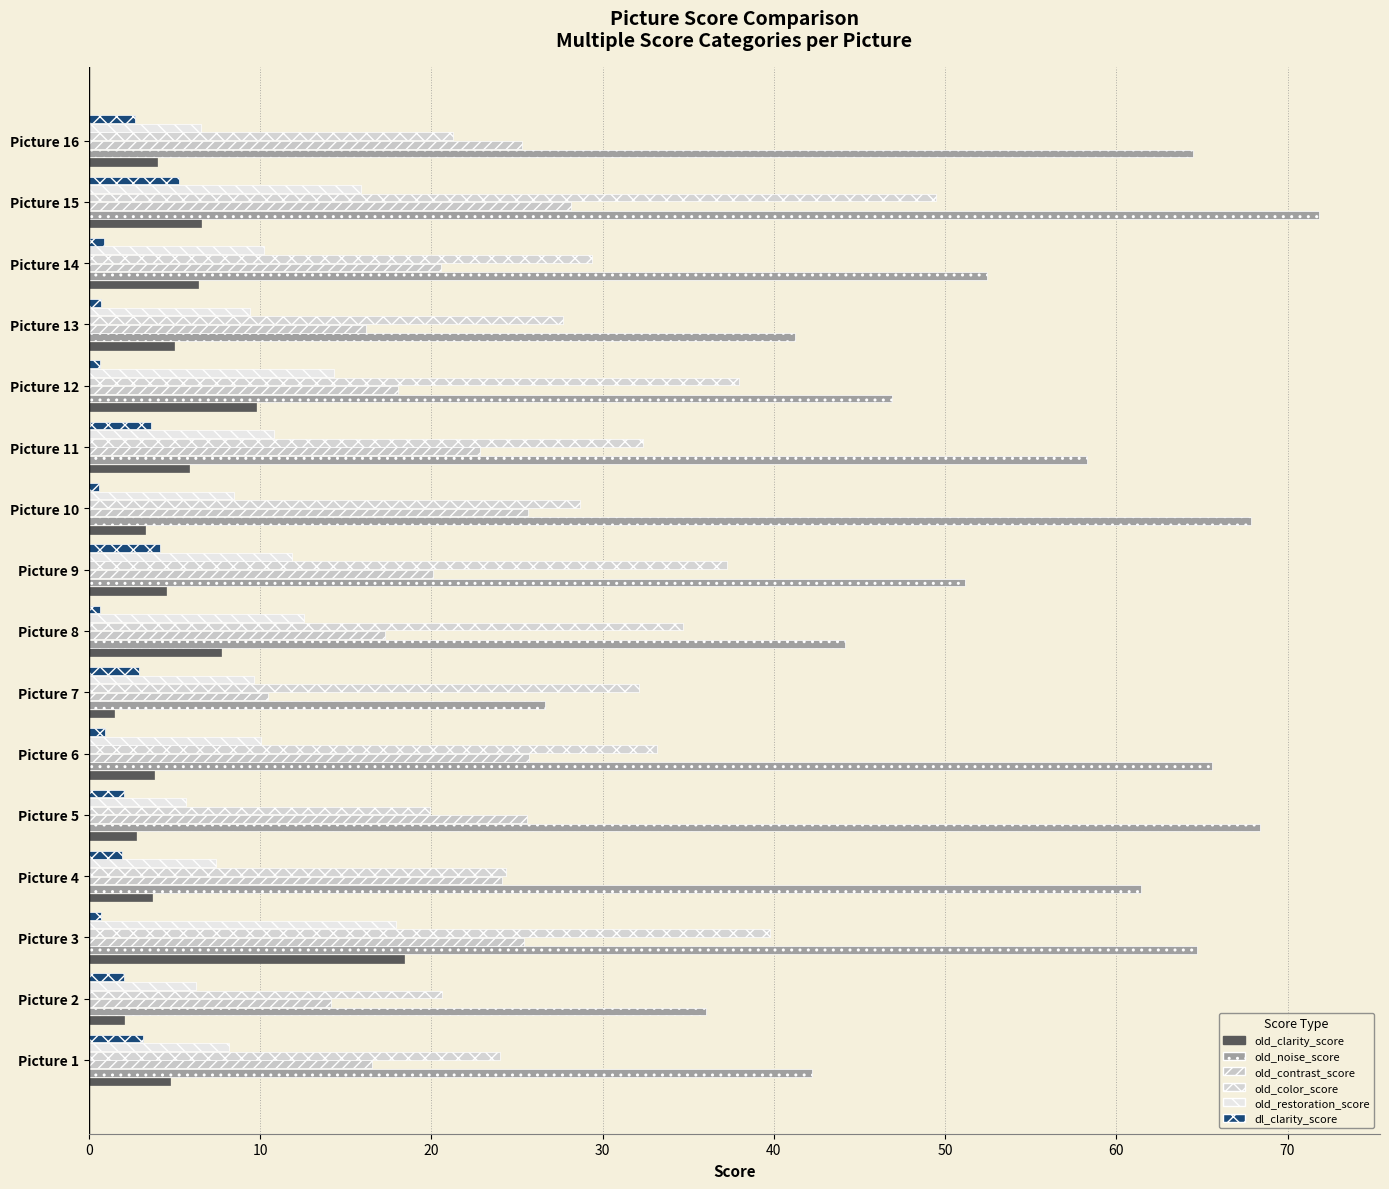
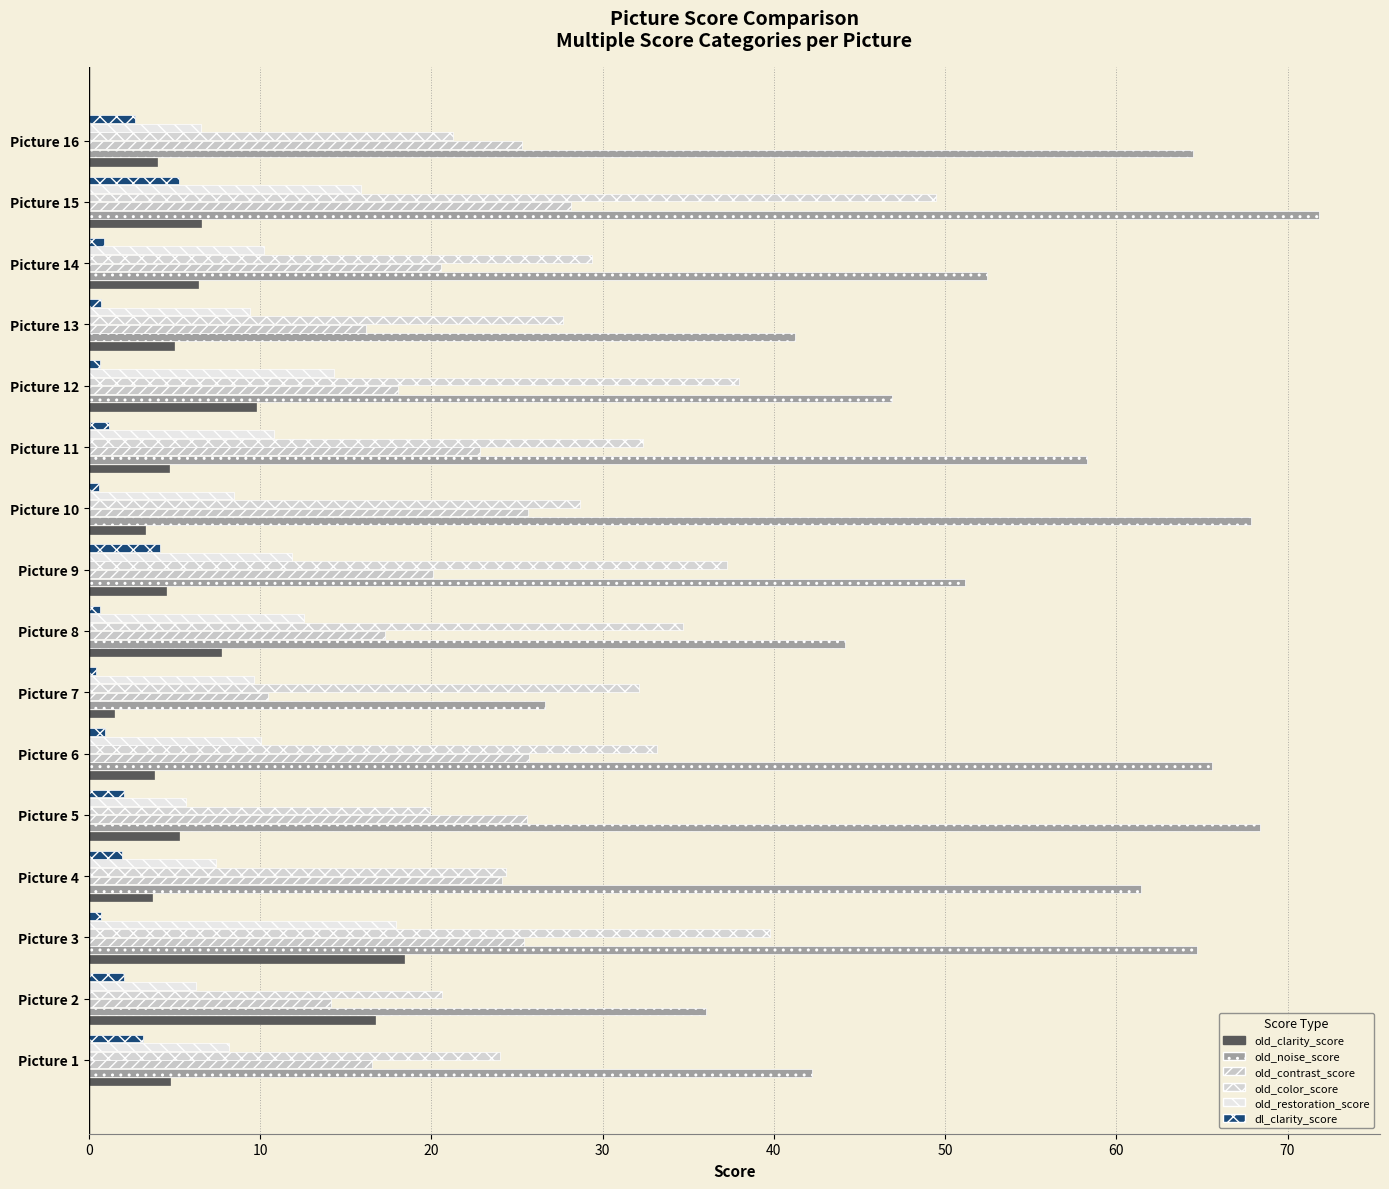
  {
    "old_clarity_score": {
      "Picture 16": 4.0,
      "Picture 15": 6.6,
      "Picture 14": 6.4,
      "Picture 13": 5.0,
      "Picture 12": 9.8,
-     "Picture 11": 5.8,
+     "Picture 11": 4.6,
      "Picture 10": 3.3,
      "Picture 9": 4.5,
      "Picture 8": 7.7,
      "Picture 7": 1.4,
      "Picture 6": 3.8,
-     "Picture 5": 2.7,
+     "Picture 5": 5.3,
      "Picture 4": 3.7,
      "Picture 3": 18.4,
-     "Picture 2": 2.0,
+     "Picture 2": 16.7,
      "Picture 1": 4.7
    },
    "old_noise_score": {
      "Picture 16": 64.4,
      "Picture 15": 71.8,
      "Picture 14": 52.5,
      "Picture 13": 41.2,
      "Picture 12": 46.9,
      "Picture 11": 58.3,
      "Picture 10": 67.9,
      "Picture 9": 51.2,
      "Picture 8": 44.2,
      "Picture 7": 26.6,
      "Picture 6": 65.6,
      "Picture 5": 68.4,
      "Picture 4": 61.5,
      "Picture 3": 64.7,
      "Picture 2": 36.0,
      "Picture 1": 42.2
    },
    "dl_clarity_score": {
      "Picture 16": 2.7,
      "Picture 15": 5.2,
      "Picture 14": 0.9,
      "Picture 13": 0.7,
      "Picture 12": 0.6,
-     "Picture 11": 3.6,
+     "Picture 11": 1.2,
      "Picture 10": 0.6,
      "Picture 9": 4.1,
      "Picture 8": 0.6,
-     "Picture 7": 2.9,
+     "Picture 7": 0.4,
      "Picture 6": 0.9,
      "Picture 5": 2.1,
      "Picture 4": 1.9,
      "Picture 3": 0.7,
      "Picture 2": 2.1,
      "Picture 1": 3.2
    }
  }
